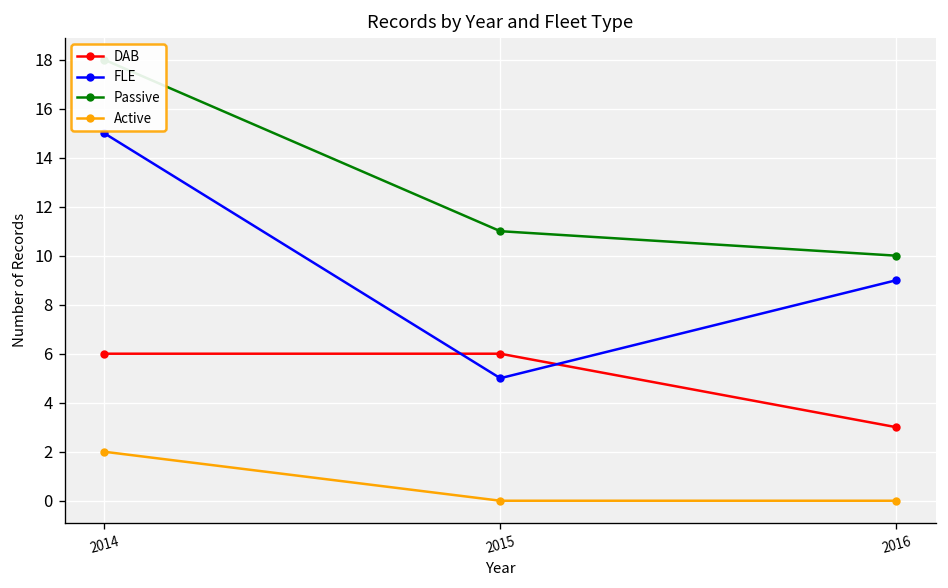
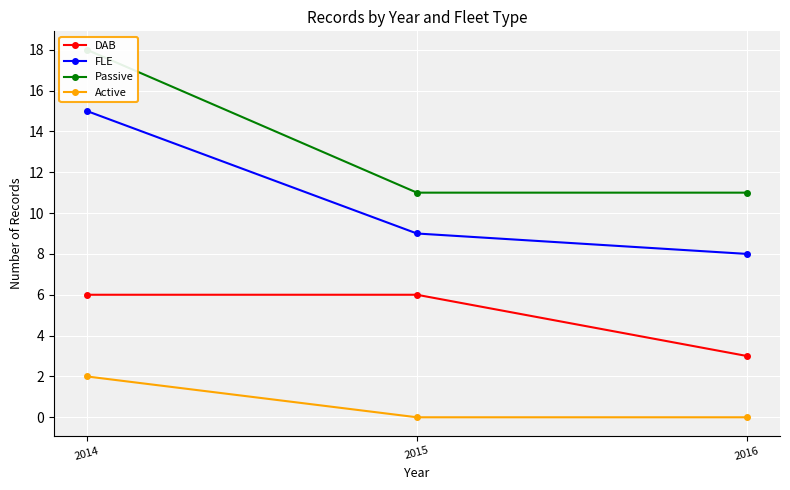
  {
    "DAB": {
      "2014": 6,
      "2015": 6,
      "2016": 3
    },
    "FLE": {
      "2014": 15,
-     "2015": 5,
-     "2016": 9
+     "2015": 9,
+     "2016": 8
    },
    "Passive": {
      "2015": 11,
-     "2016": 10
+     "2016": 11
    },
    "Active": {
      "2014": 2,
      "2015": 0,
      "2016": 0
    }
  }
